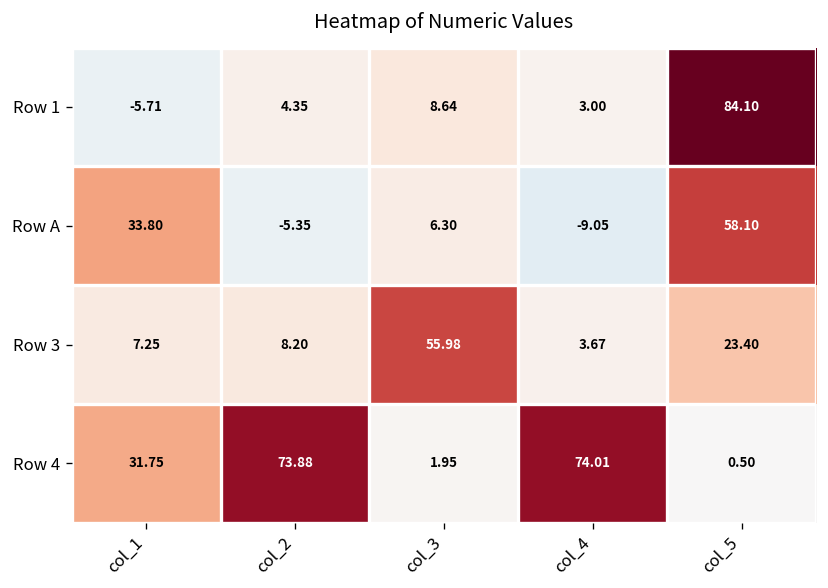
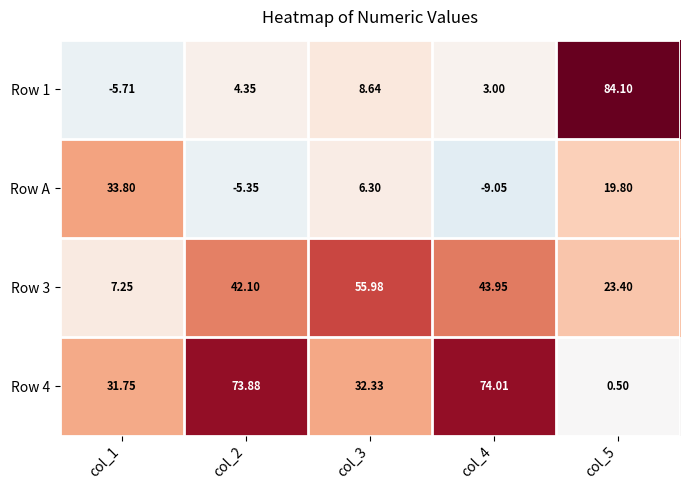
  {
    "Row 1": {
      "col_1": -5.71,
      "col_2": 4.35,
      "col_3": 8.64,
      "col_4": 3.00,
      "col_5": 84.10
    },
    "Row A": {
      "col_1": 33.80,
      "col_2": -5.35,
      "col_3": 6.30,
      "col_4": -9.05,
-     "col_5": 58.10
+     "col_5": 19.80
    },
    "Row 3": {
      "col_1": 7.25,
-     "col_2": 8.20,
+     "col_2": 42.10,
      "col_3": 55.98,
-     "col_4": 3.67,
+     "col_4": 43.95,
      "col_5": 23.40
    },
    "Row 4": {
      "col_1": 31.75,
      "col_2": 73.88,
-     "col_3": 1.95,
+     "col_3": 32.33,
      "col_4": 74.01,
      "col_5": 0.50
    }
  }
